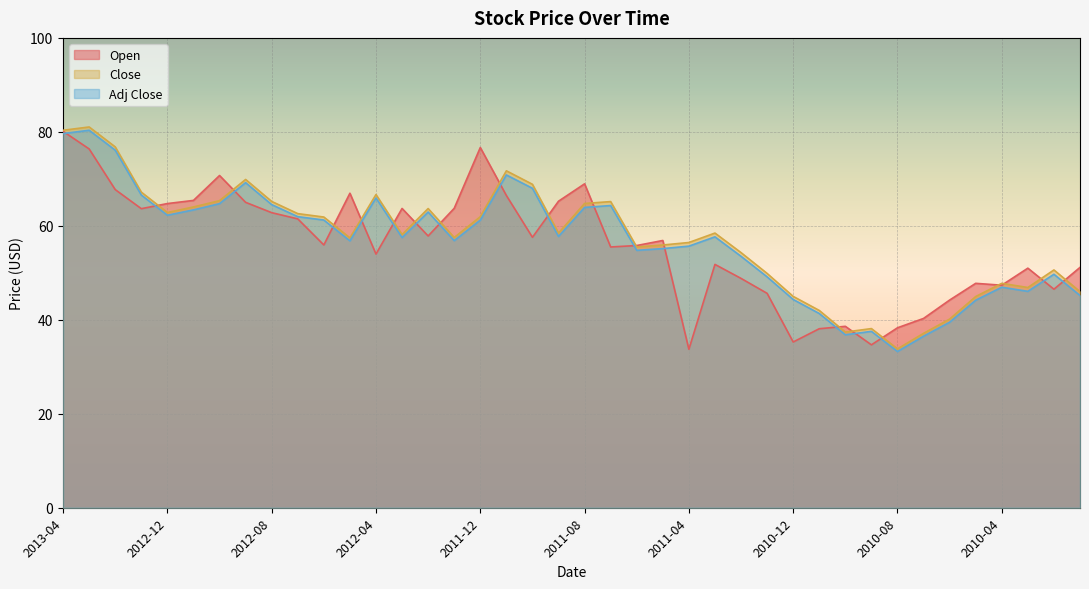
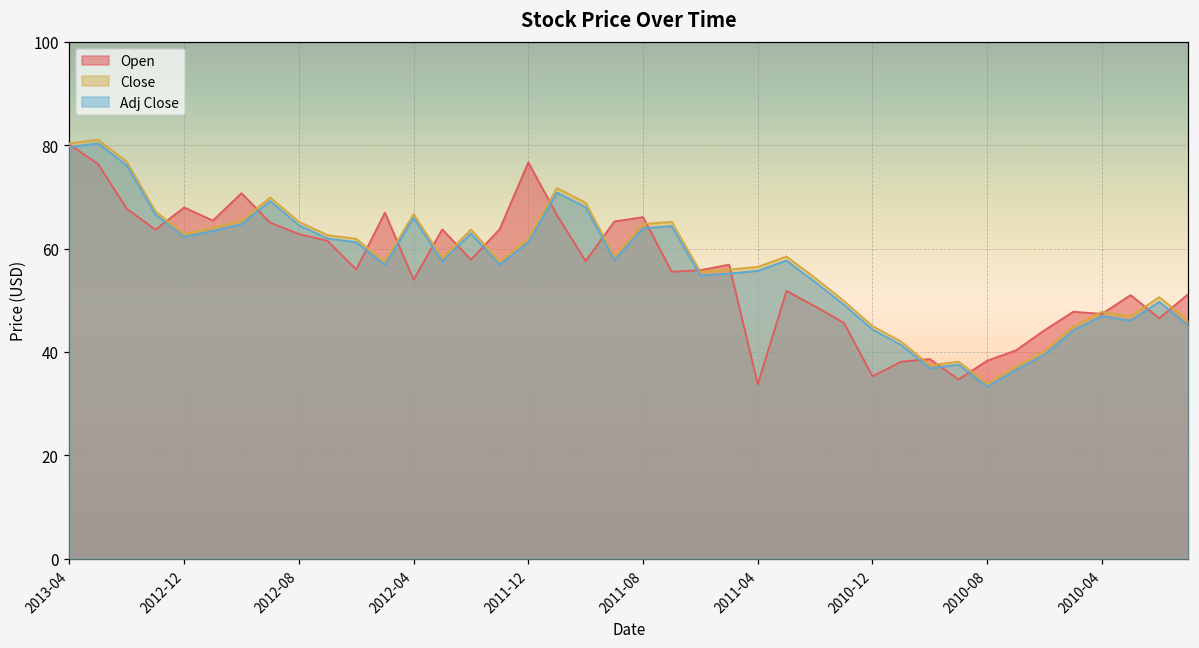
  {
    "Open": {
-     "2012-12": 65,
+     "2012-12": 68,
      "2012-08": 63,
      "2012-04": 54,
      "2011-12": 77,
-     "2011-08": 69,
+     "2011-08": 66,
      "2011-04": 34,
      "2010-12": 35,
      "2010-08": 38
    },
    "Close": {
      "2012-12": 63,
      "2012-08": 65,
      "2012-04": 67,
      "2011-12": 62,
      "2011-08": 65,
      "2011-04": 56,
      "2010-12": 45,
      "2010-08": 34
    },
    "Adj Close": {
      "2012-12": 62,
      "2012-08": 65,
      "2012-04": 66,
      "2011-12": 61,
      "2011-08": 64,
      "2011-04": 56,
      "2010-12": 44,
      "2010-08": 33
    }
  }
